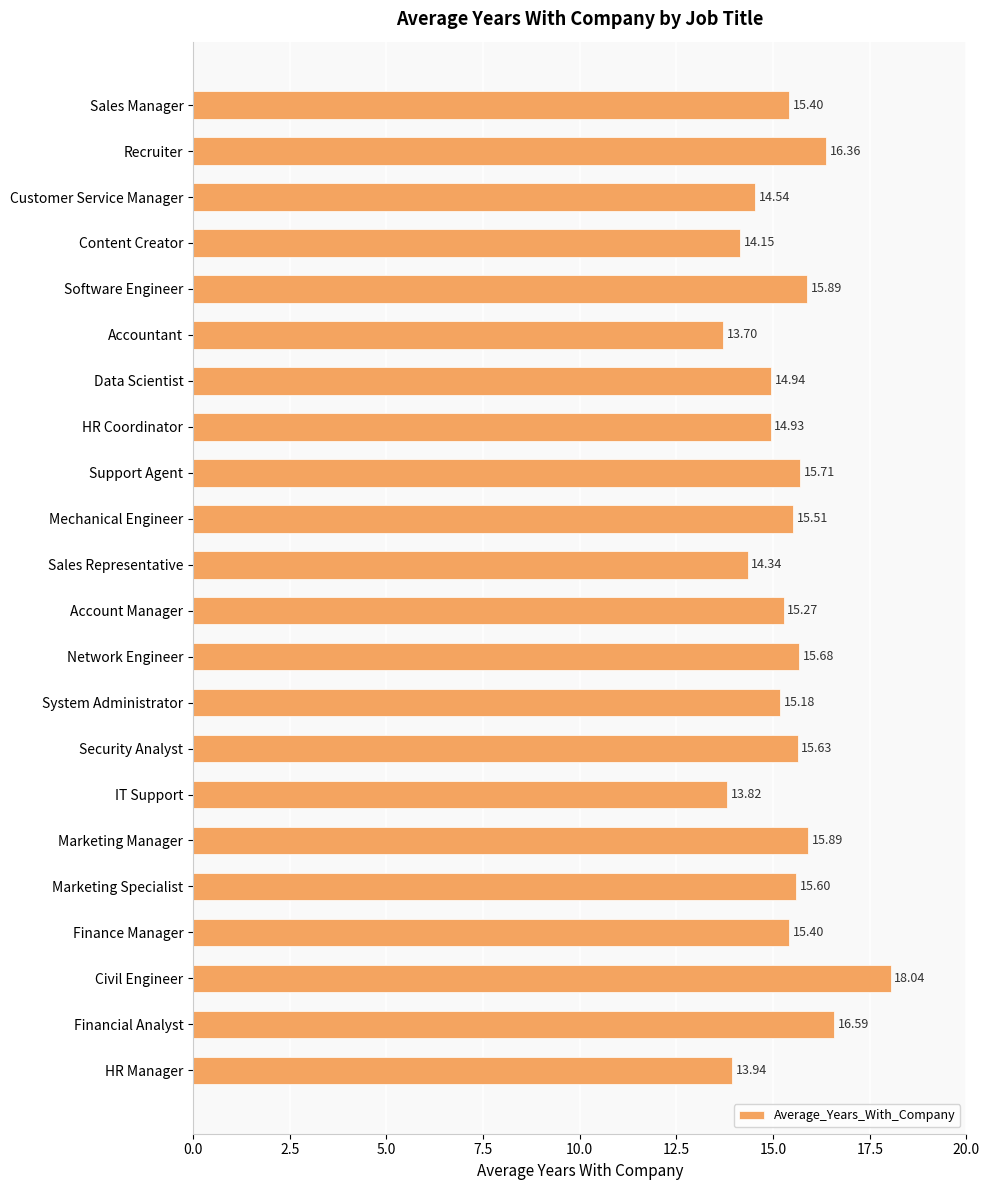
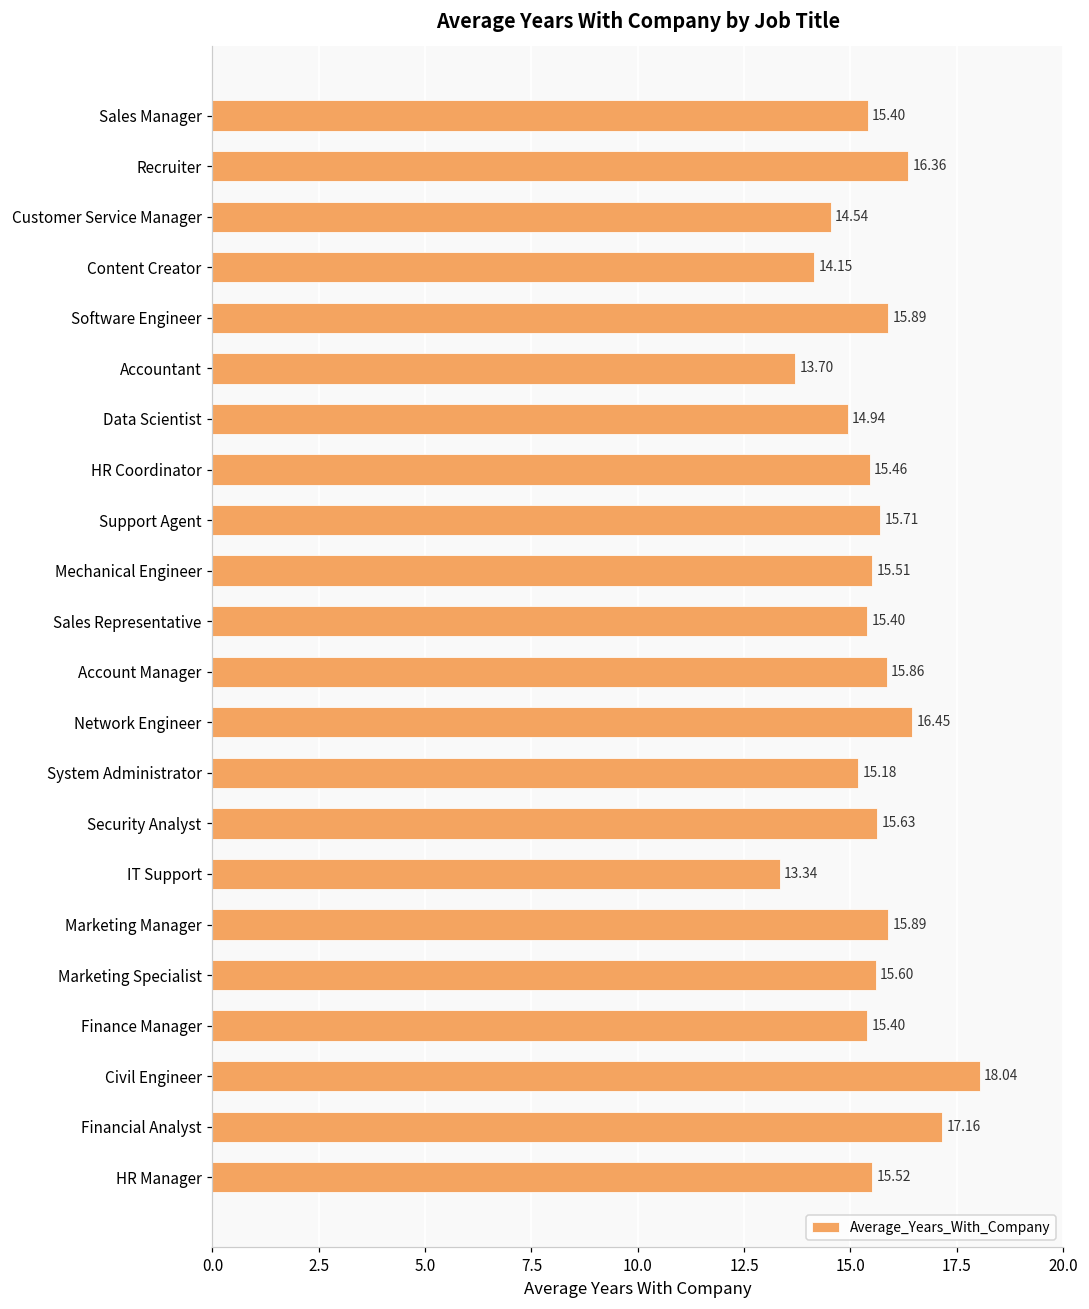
  {
    "Sales Manager": 15.40,
    "Recruiter": 16.36,
    "Customer Service Manager": 14.54,
    "Content Creator": 14.15,
    "Software Engineer": 15.89,
    "Accountant": 13.70,
    "Data Scientist": 14.94,
-   "HR Coordinator": 14.93,
+   "HR Coordinator": 15.46,
    "Support Agent": 15.71,
    "Mechanical Engineer": 15.51,
-   "Sales Representative": 14.34,
-   "Account Manager": 15.27,
-   "Network Engineer": 15.68,
+   "Sales Representative": 15.40,
+   "Account Manager": 15.86,
+   "Network Engineer": 16.45,
    "System Administrator": 15.18,
    "Security Analyst": 15.63,
-   "IT Support": 13.82,
+   "IT Support": 13.34,
    "Marketing Manager": 15.89,
    "Marketing Specialist": 15.60,
    "Finance Manager": 15.40,
    "Civil Engineer": 18.04,
-   "Financial Analyst": 16.59,
-   "HR Manager": 13.94
+   "Financial Analyst": 17.16,
+   "HR Manager": 15.52
  }
